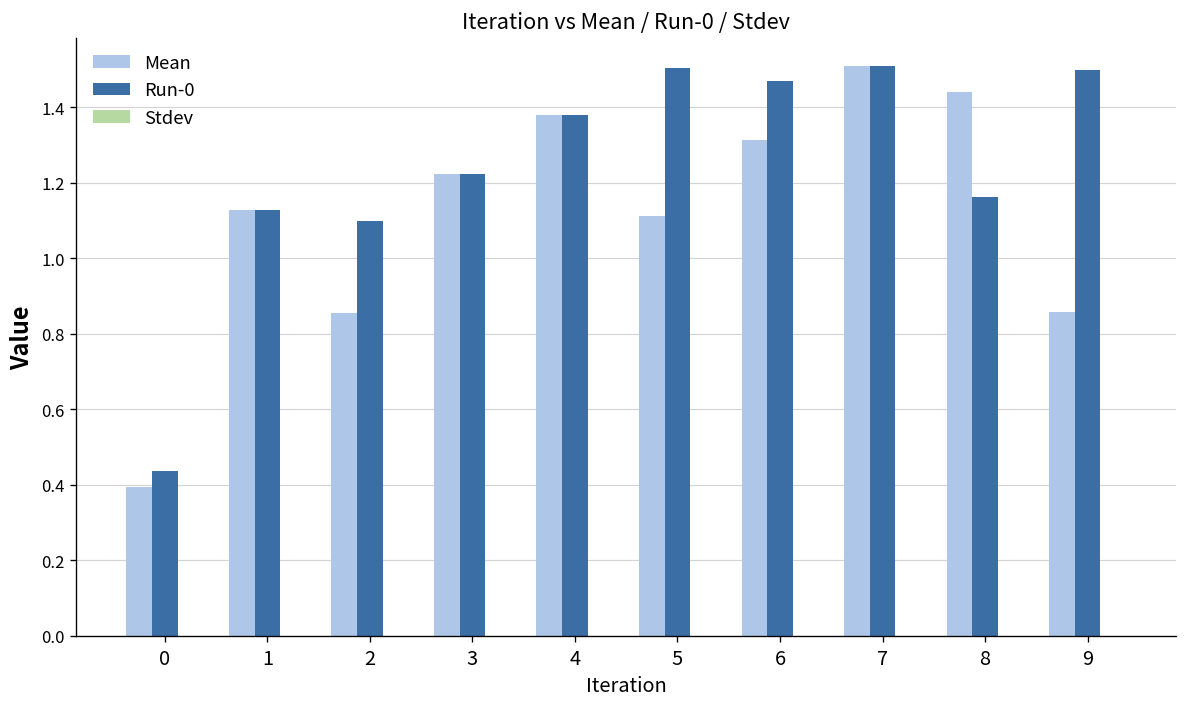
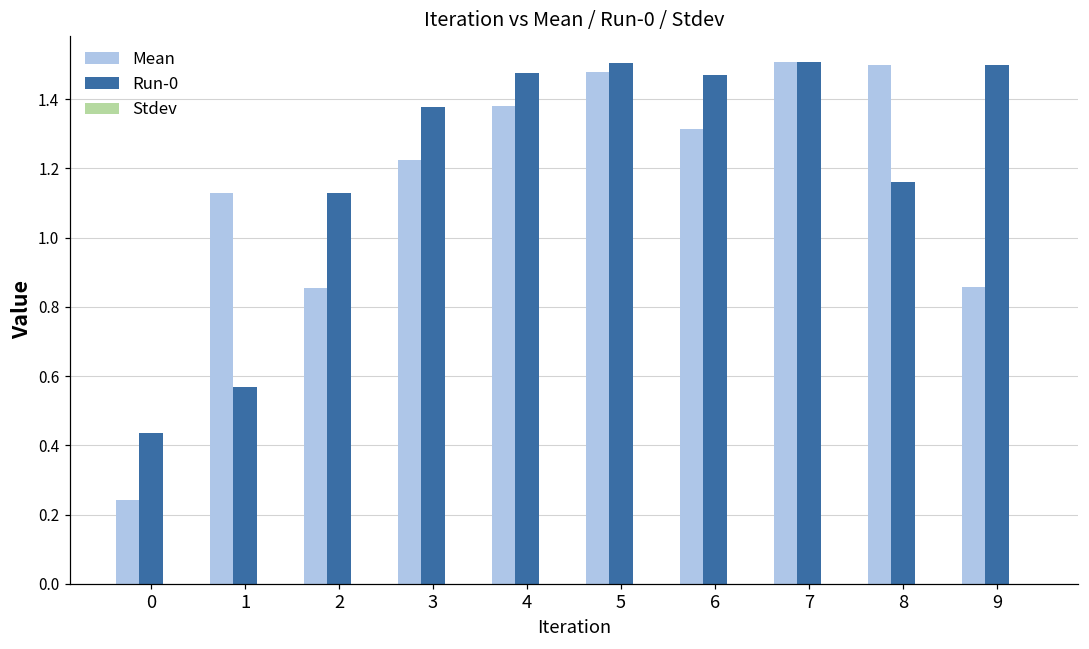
  {
    "Mean": {
-     "0": 0.39,
+     "0": 0.24,
      "1": 1.13,
      "2": 0.86,
      "3": 1.22,
      "4": 1.38,
-     "5": 1.11,
+     "5": 1.48,
      "6": 1.31,
      "7": 1.51,
-     "8": 1.44,
+     "8": 1.50,
      "9": 0.86
    },
    "Run-0": {
      "0": 0.44,
-     "1": 1.13,
-     "2": 1.10,
-     "3": 1.22,
-     "4": 1.38,
+     "1": 0.57,
+     "2": 1.13,
+     "3": 1.38,
+     "4": 1.48,
      "5": 1.50,
      "6": 1.47,
      "7": 1.51,
      "8": 1.16,
      "9": 1.50
    },
    "Stdev": {
      "0": 0.00,
      "1": 0.00,
      "2": 0.00,
      "3": 0.00,
      "4": 0.00,
      "5": 0.00,
      "6": 0.00,
      "7": 0.00,
      "8": 0.00,
      "9": 0.00
    }
  }
